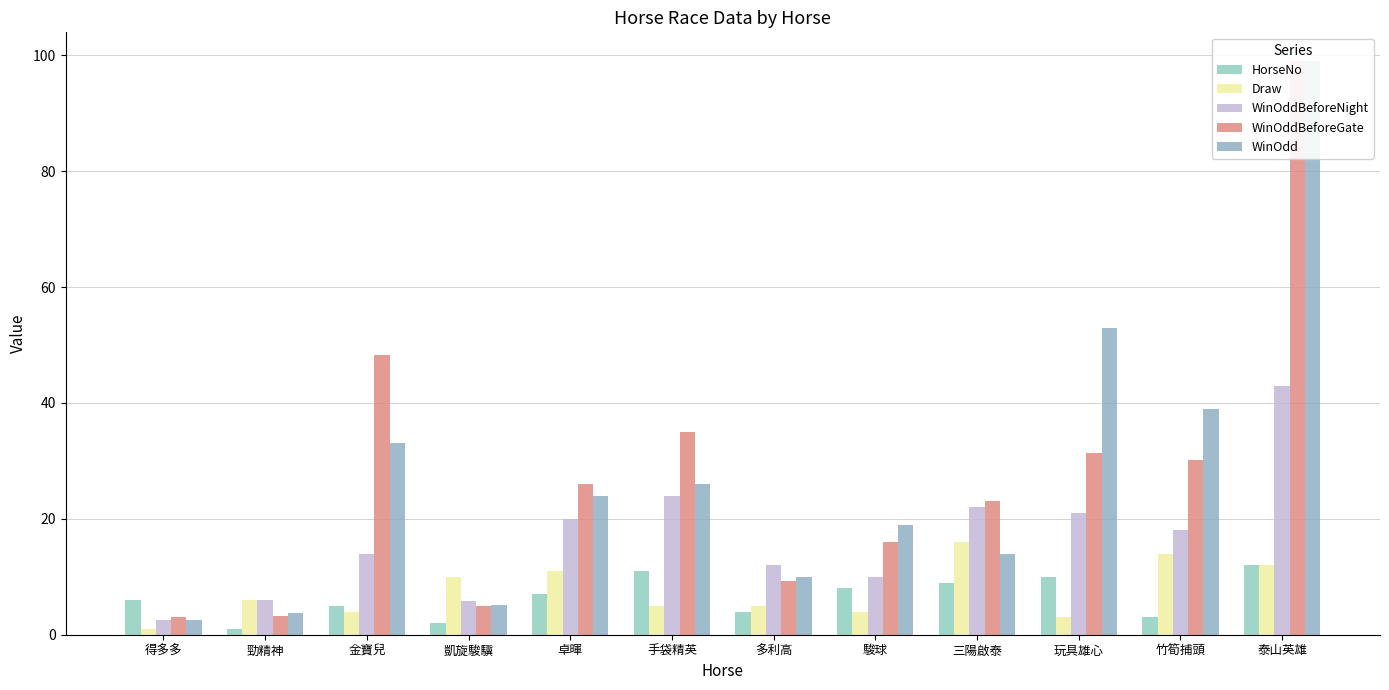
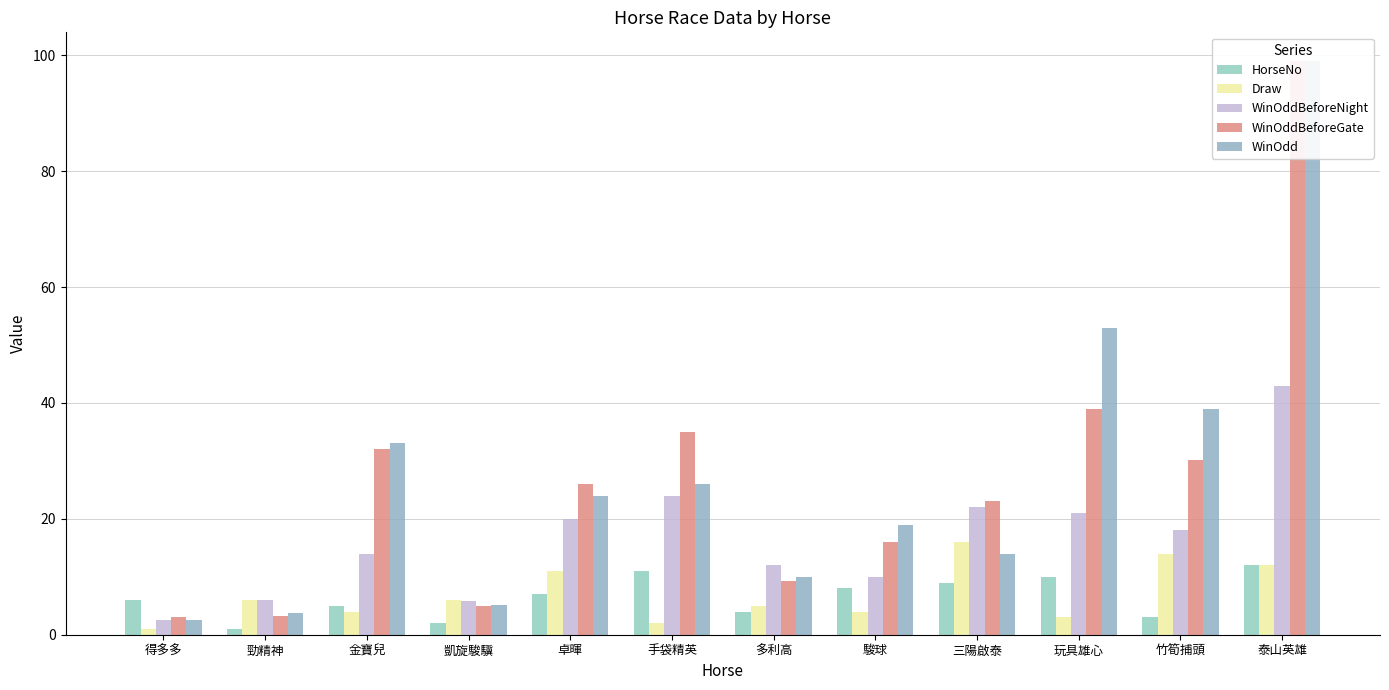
  {
    "Draw": {
      "得多多": 1,
      "勁精神": 6,
      "金寶兒": 4,
-     "凱旋駿驥": 10,
+     "凱旋駿驥": 6,
      "卓暉": 11,
-     "手袋精英": 5,
+     "手袋精英": 2,
      "多利高": 5,
      "駿球": 4,
      "三陽啟泰": 16,
      "玩具雄心": 3,
      "竹筍捕頭": 14,
      "泰山英雄": 12
    },
    "WinOddBeforeGate": {
      "得多多": 3,
      "勁精神": 3,
-     "金寶兒": 48,
+     "金寶兒": 32,
      "凱旋駿驥": 5,
      "卓暉": 26,
      "手袋精英": 35,
      "多利高": 9,
      "駿球": 16,
      "三陽啟泰": 23,
-     "玩具雄心": 31,
+     "玩具雄心": 39,
      "竹筍捕頭": 30
    }
  }
